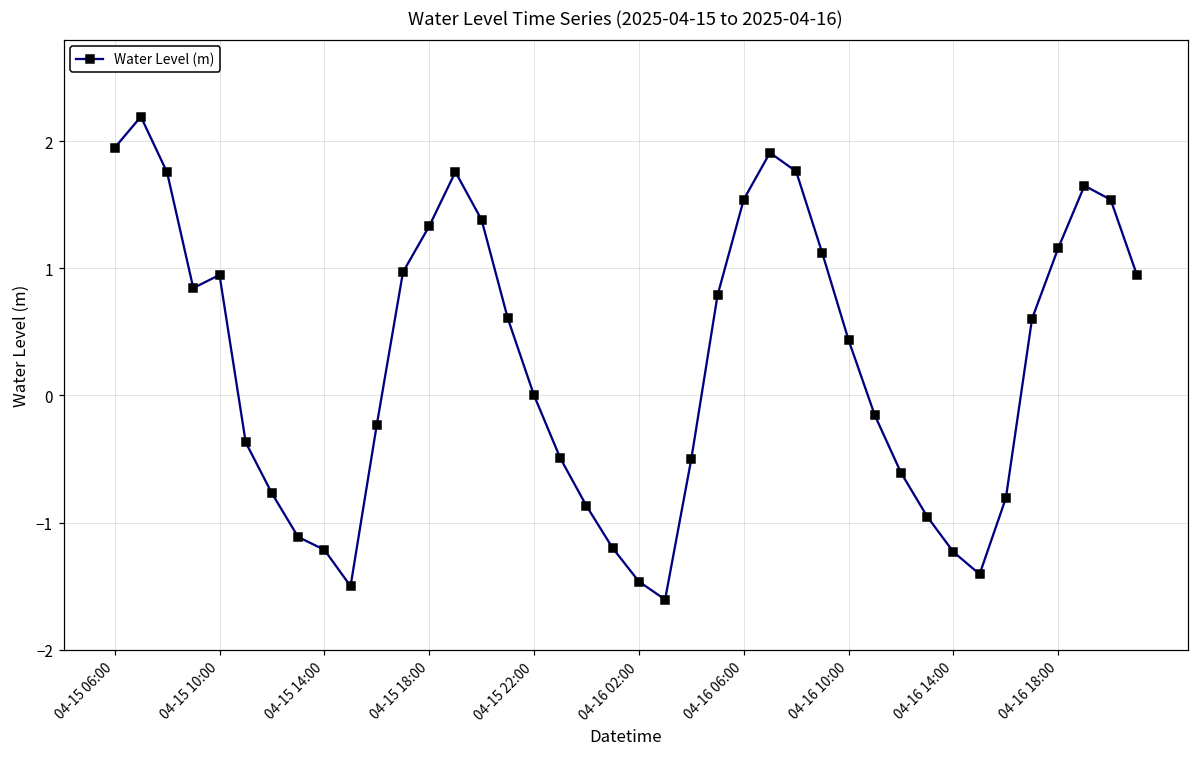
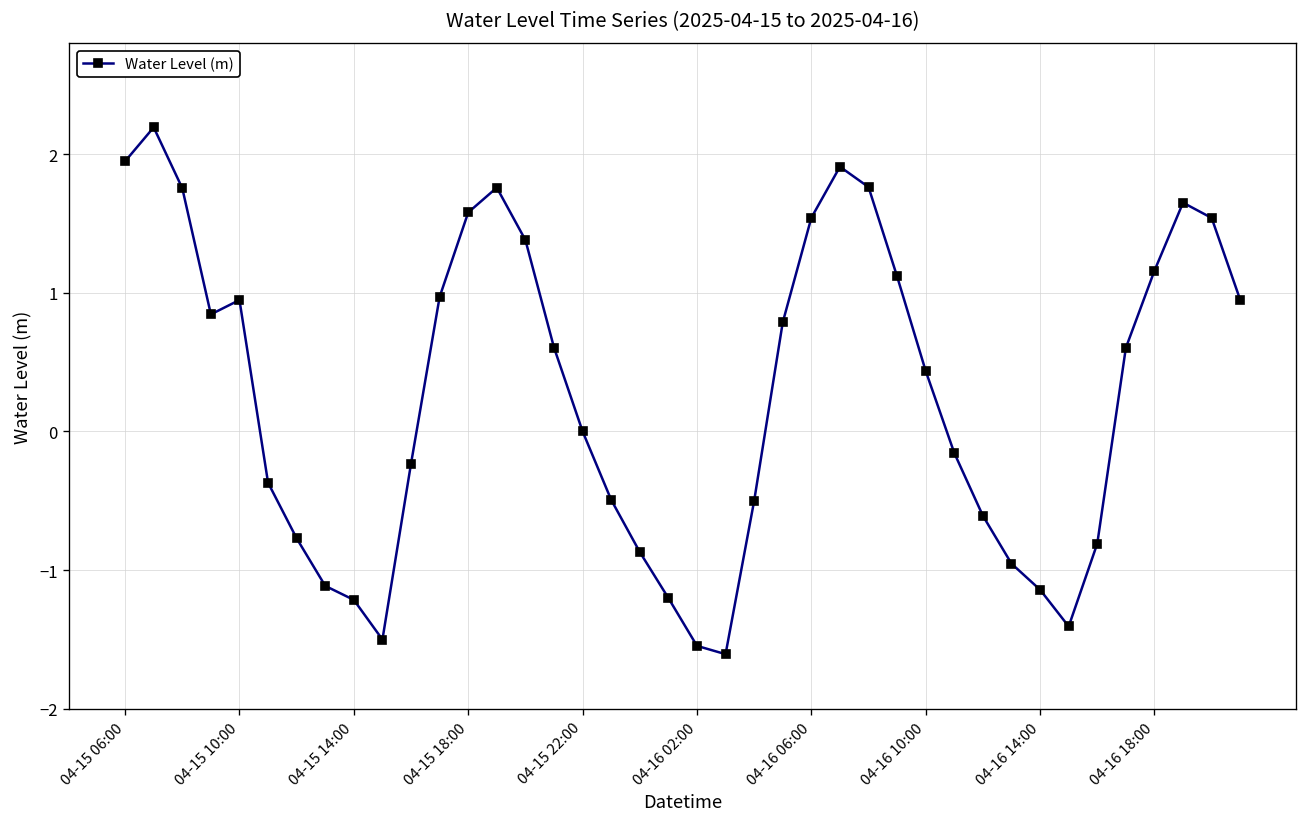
  {
    "04-15 06:00": 1.95,
    "04-15 10:00": 0.95,
    "04-15 14:00": -1.21,
-   "04-15 18:00": 1.33,
+   "04-15 18:00": 1.58,
    "04-15 22:00": 0.00,
-   "04-16 02:00": -1.46,
+   "04-16 02:00": -1.55,
    "04-16 06:00": 1.54,
    "04-16 10:00": 0.44,
-   "04-16 14:00": -1.23,
+   "04-16 14:00": -1.14,
    "04-16 18:00": 1.16
  }
